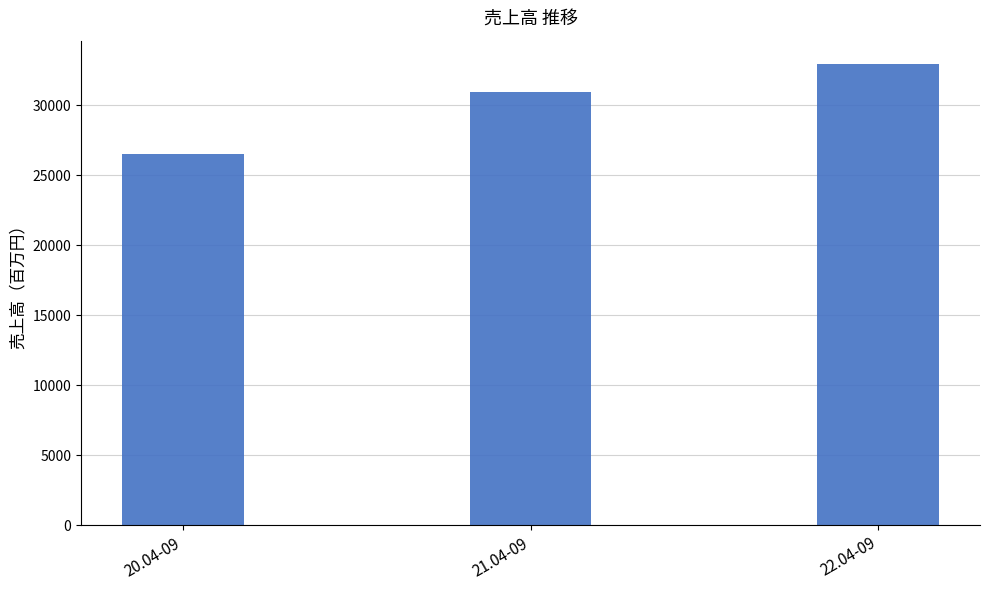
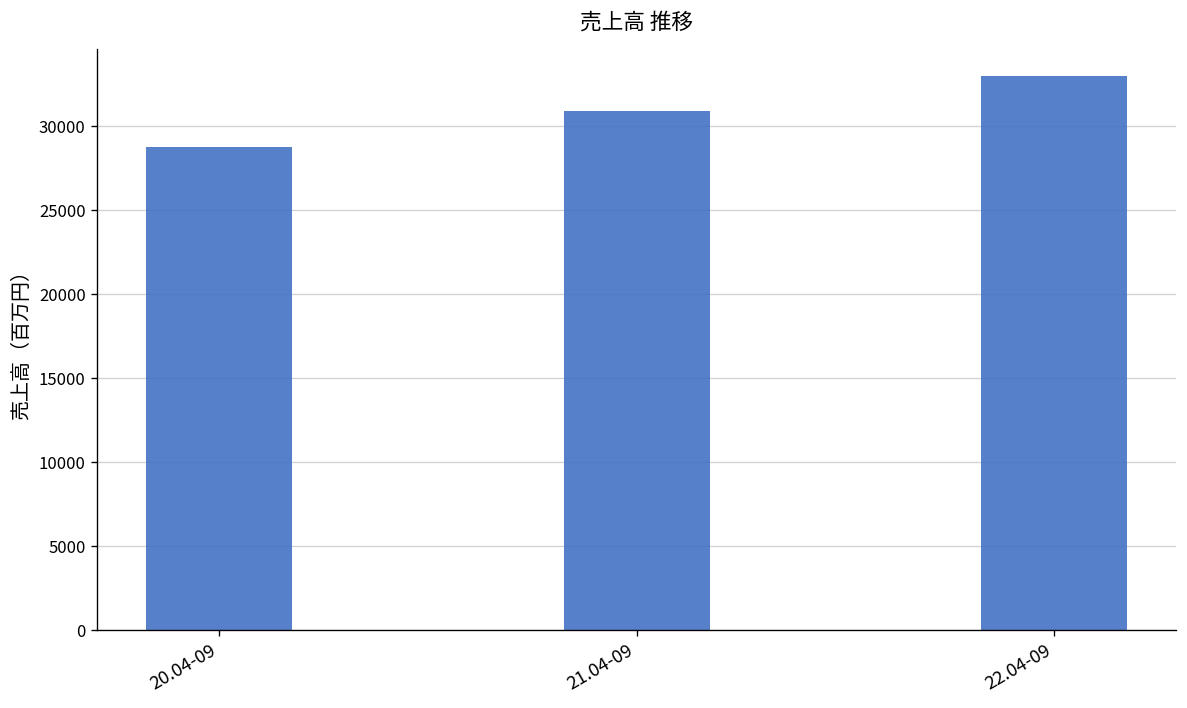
  {
-   "20.04-09": 26500,
+   "20.04-09": 28700,
    "21.04-09": 30900,
    "22.04-09": 33000
  }
